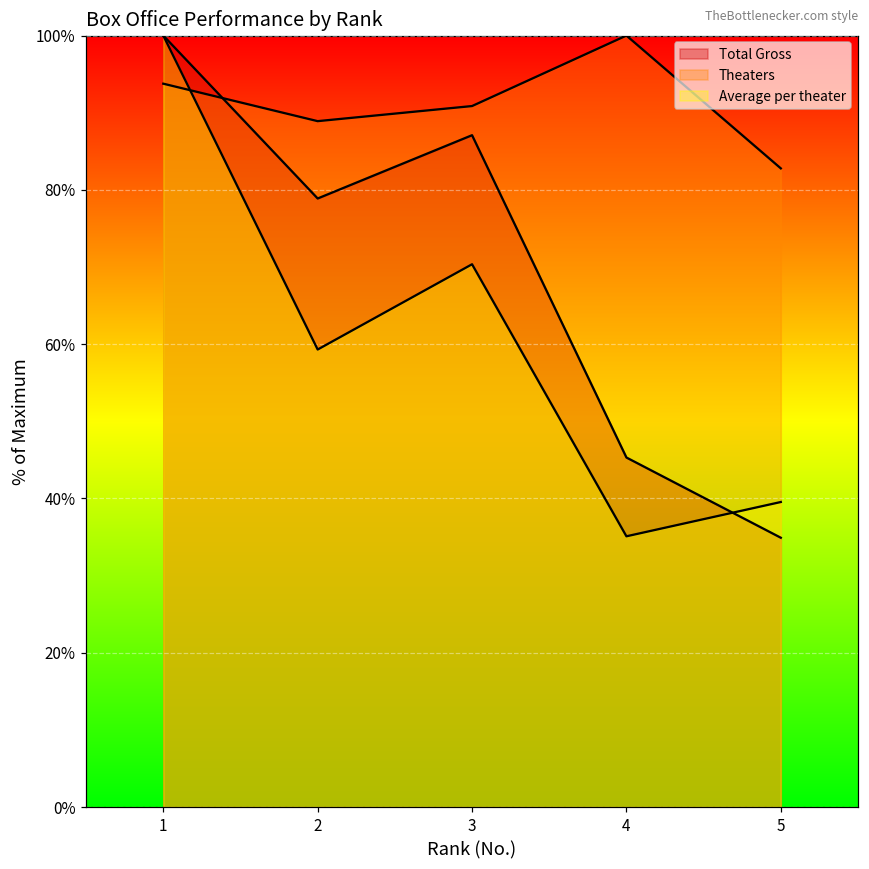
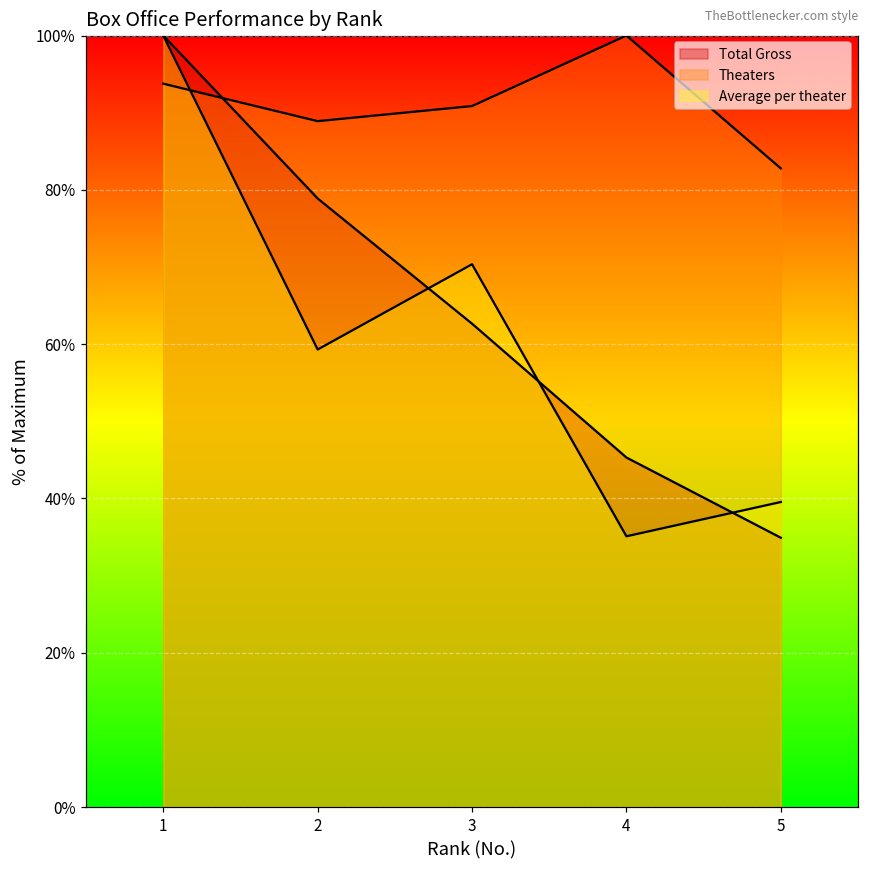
  {
    "Total Gross": {
      "2": "79%",
-     "3": "87%",
+     "3": "63%",
      "4": "45%",
      "5": "35%"
    },
    "Theaters": {
      "1": "94%",
      "2": "89%",
      "3": "91%",
      "4": "100%",
      "5": "83%"
    },
    "Average per theater": {
      "2": "59%",
      "3": "70%",
      "4": "35%",
      "5": "40%"
    }
  }
